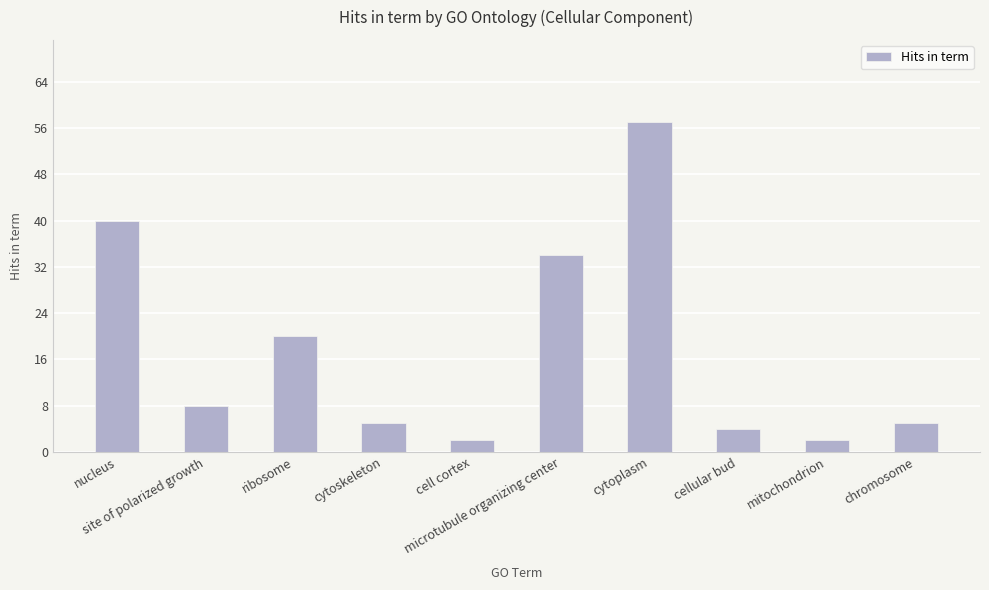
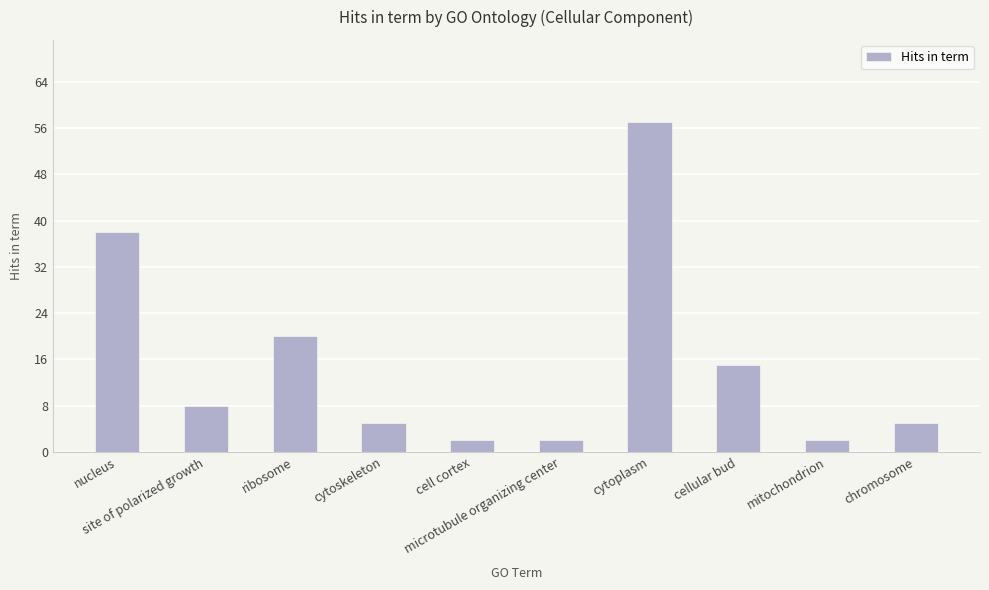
  {
-   "nucleus": 40,
+   "nucleus": 38,
    "site of polarized growth": 8,
    "ribosome": 20,
    "cytoskeleton": 5,
    "cell cortex": 2,
-   "microtubule organizing center": 34,
+   "microtubule organizing center": 2,
    "cytoplasm": 57,
-   "cellular bud": 4,
+   "cellular bud": 15,
    "mitochondrion": 2,
    "chromosome": 5
  }
